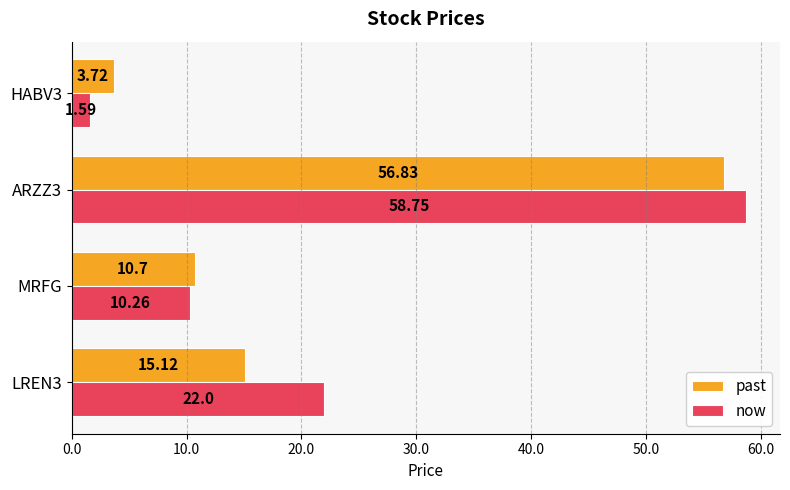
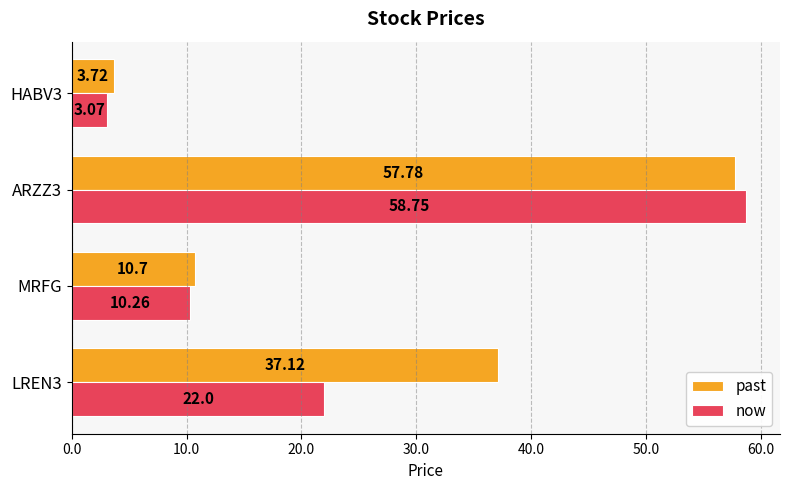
  {
    "past": {
      "HABV3": 3.72,
-     "ARZZ3": 56.83,
+     "ARZZ3": 57.78,
      "MRFG": 10.7,
-     "LREN3": 15.12
+     "LREN3": 37.12
    },
    "now": {
-     "HABV3": 1.59,
+     "HABV3": 3.07,
      "ARZZ3": 58.75,
      "MRFG": 10.26,
      "LREN3": 22.0
    }
  }
